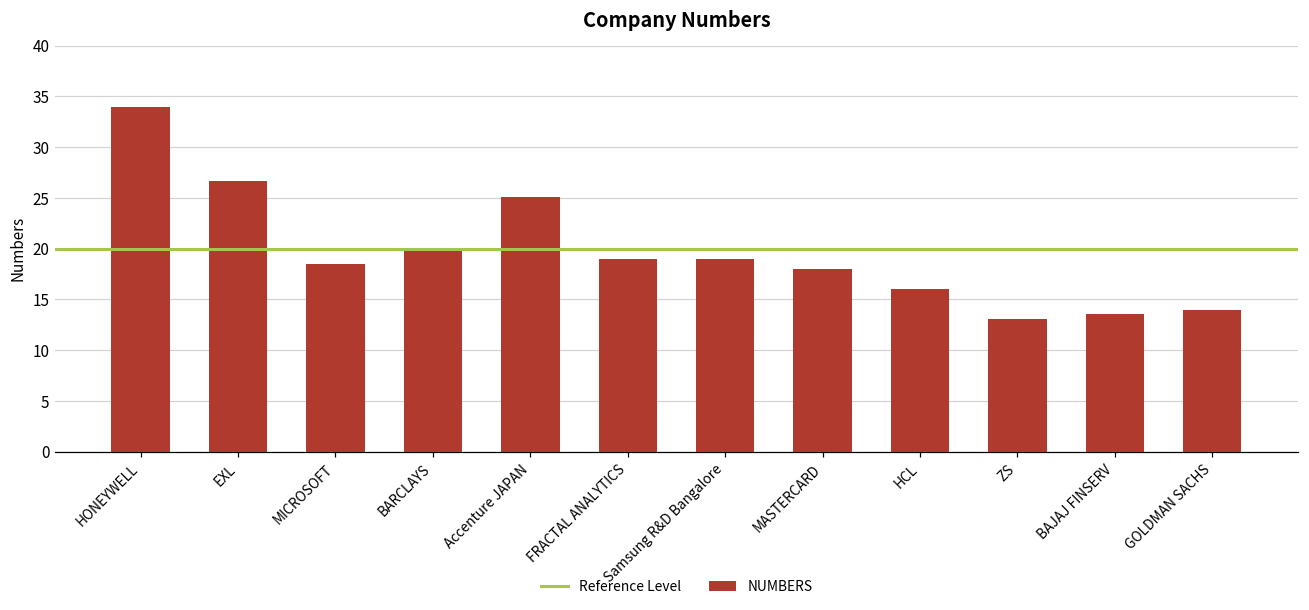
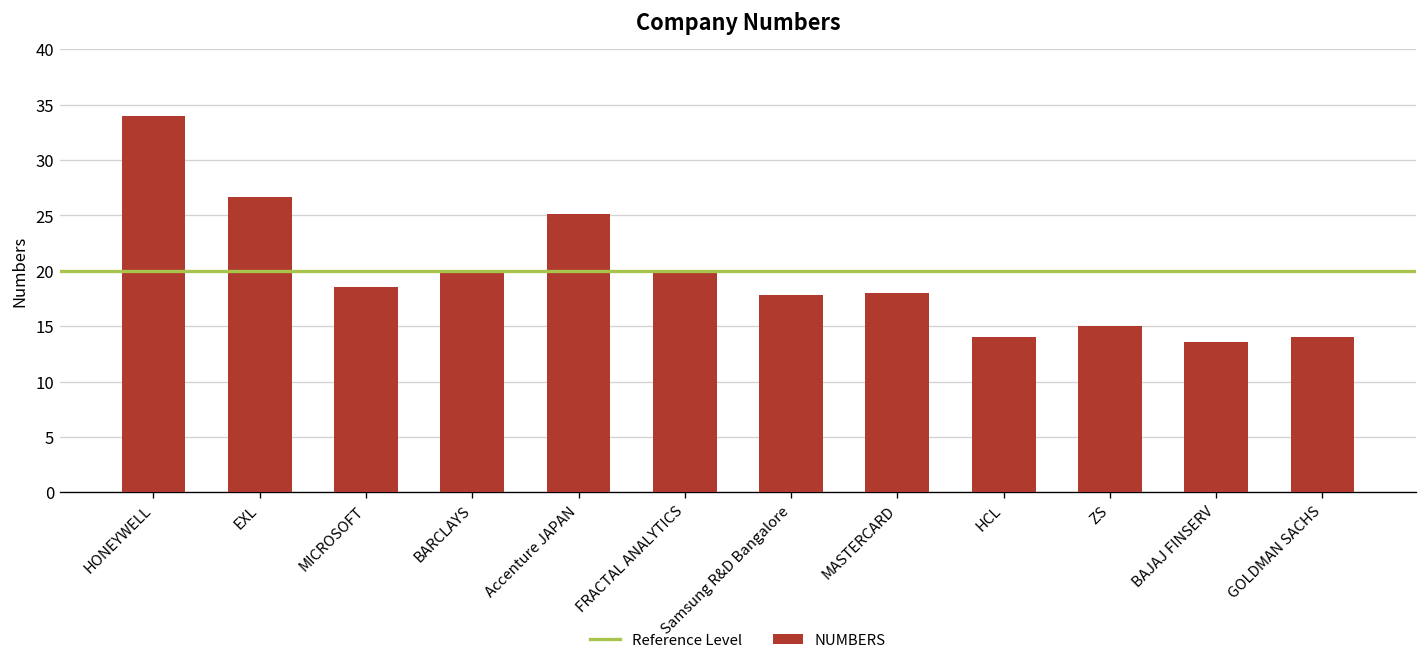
  {
    "HONEYWELL": 34,
    "EXL": 27,
    "MICROSOFT": 19,
    "BARCLAYS": 20,
    "Accenture JAPAN": 25,
-   "FRACTAL ANALYTICS": 19,
-   "Samsung R&D Bangalore": 19,
+   "FRACTAL ANALYTICS": 20,
+   "Samsung R&D Bangalore": 18,
    "MASTERCARD": 18,
-   "HCL": 16,
-   "ZS": 13,
+   "HCL": 14,
+   "ZS": 15,
    "BAJAJ FINSERV": 14,
    "GOLDMAN SACHS": 14
  }
